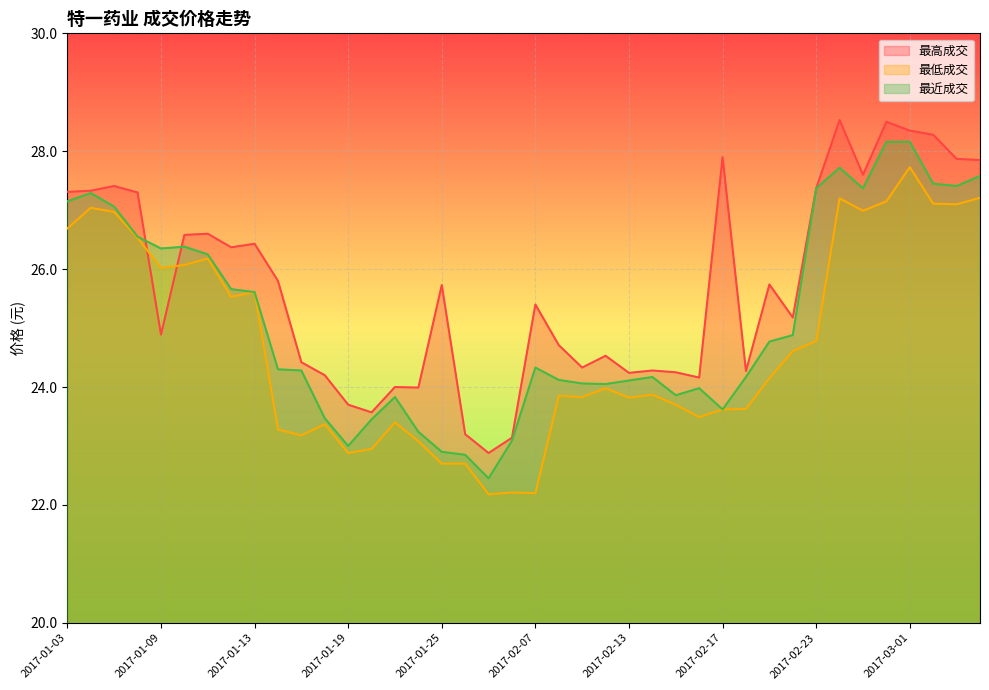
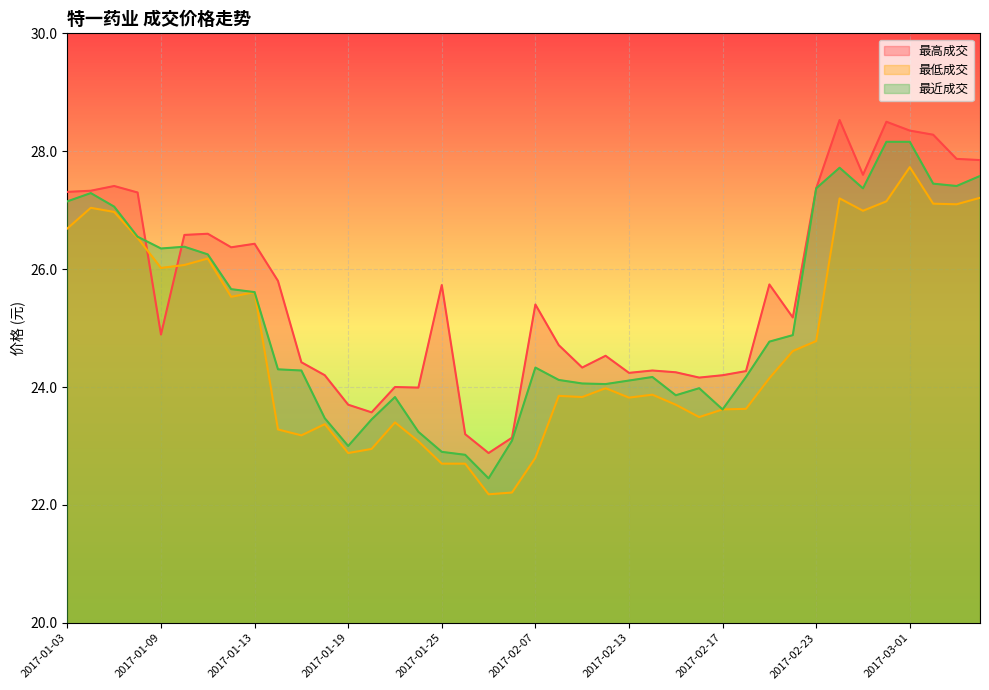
  {
    "最高成交": {
      "2017-01-03": 27.3,
      "2017-01-09": 24.9,
      "2017-01-13": 26.4,
      "2017-01-19": 23.7,
      "2017-01-25": 25.7,
      "2017-02-07": 25.4,
      "2017-02-13": 24.2,
-     "2017-02-17": 27.9,
+     "2017-02-17": 24.2,
      "2017-03-01": 28.4
    },
    "最低成交": {
      "2017-01-03": 26.7,
      "2017-01-09": 26.0,
      "2017-01-19": 22.9,
      "2017-01-25": 22.7,
-     "2017-02-07": 22.2,
+     "2017-02-07": 22.8,
      "2017-02-13": 23.8,
      "2017-02-23": 24.8,
      "2017-03-01": 27.7
    },
    "最近成交": {
      "2017-01-03": 27.2,
      "2017-01-09": 26.4,
      "2017-01-19": 23.0,
      "2017-01-25": 22.9,
      "2017-02-07": 24.3,
      "2017-02-13": 24.1,
      "2017-03-01": 28.2
    }
  }
